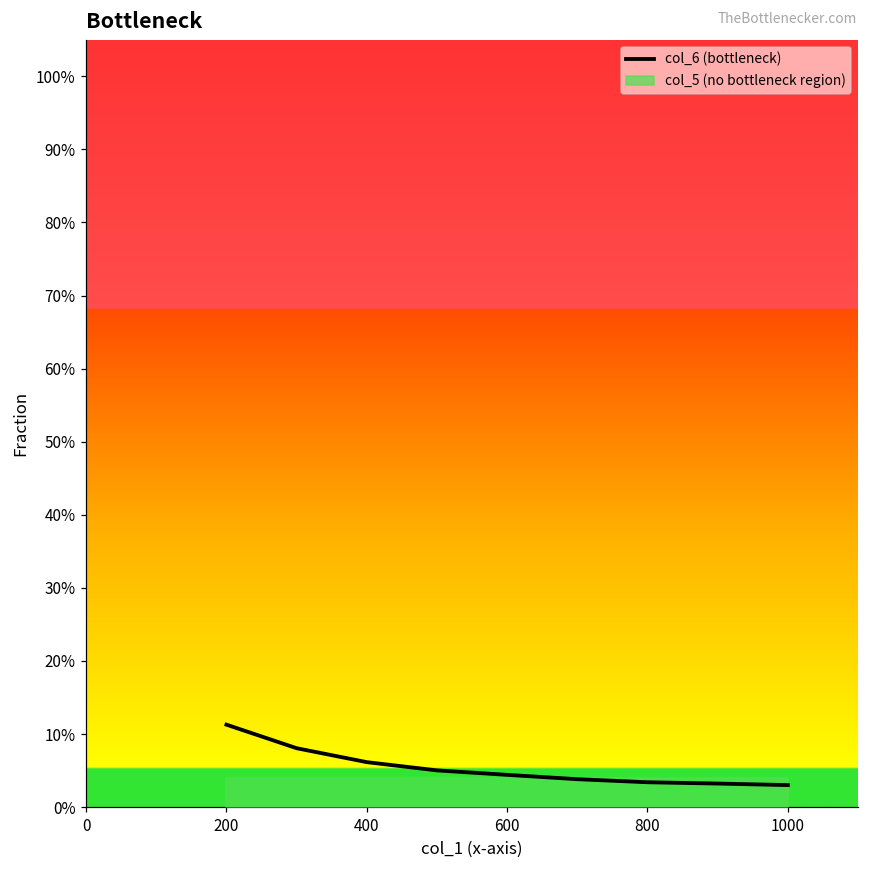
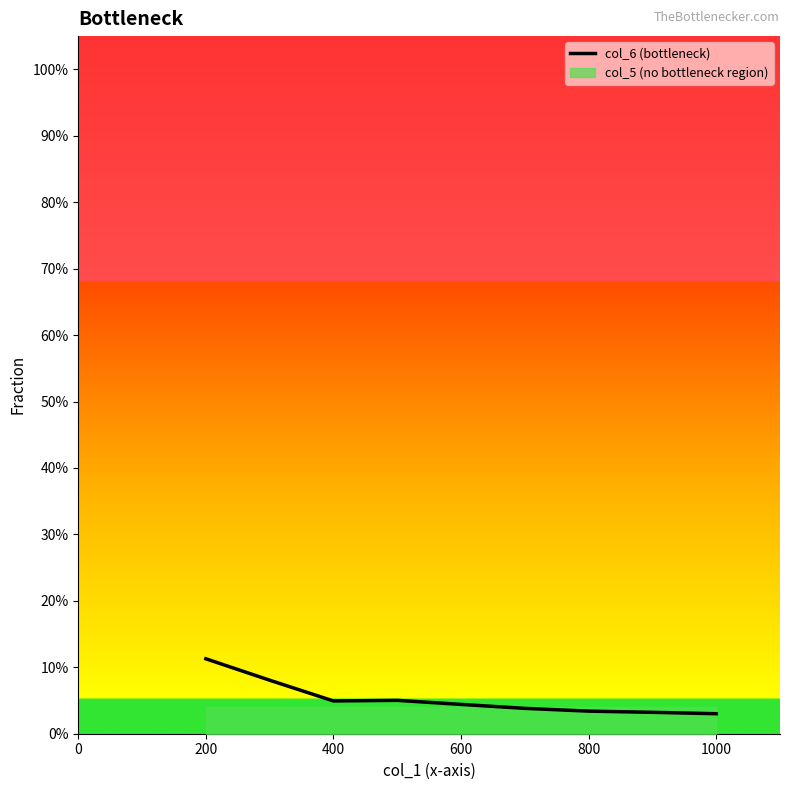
  {
    "col_6 (bottleneck)": {
      "200": "11%",
-     "400": "6%",
+     "400": "5%",
      "600": "4%",
      "800": "3%",
      "1000": "3%"
    },
    "col_5 (no bottleneck region)": {
      "200": "4%",
      "400": "4%",
      "600": "4%",
      "800": "4%",
      "1000": "4%"
    }
  }
